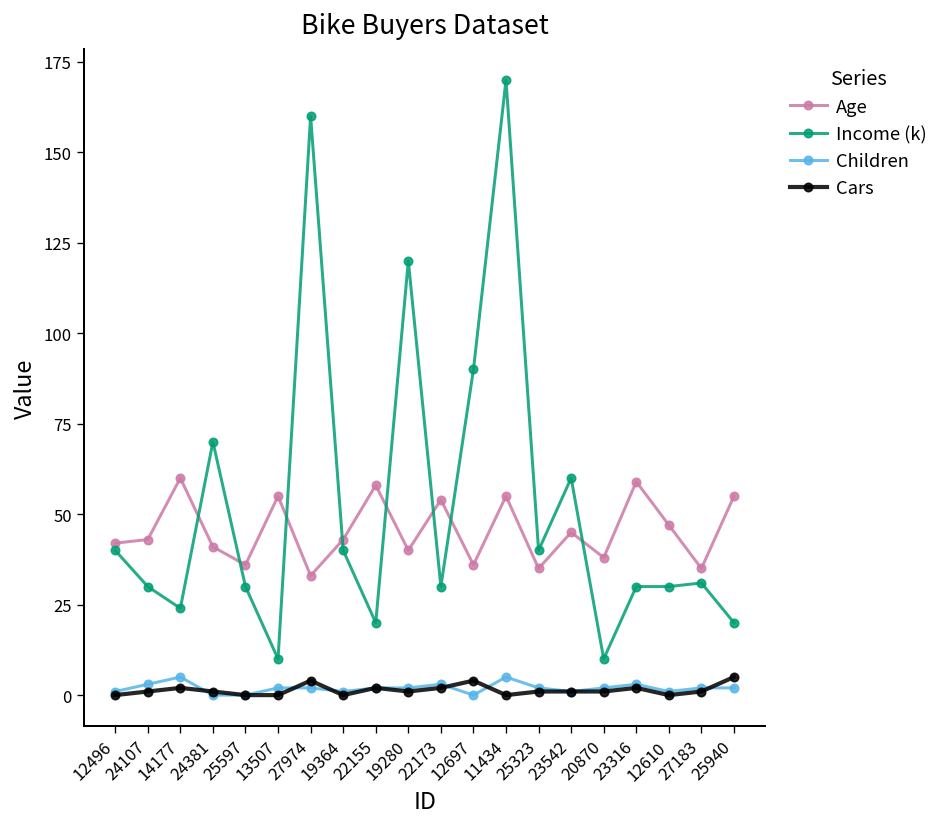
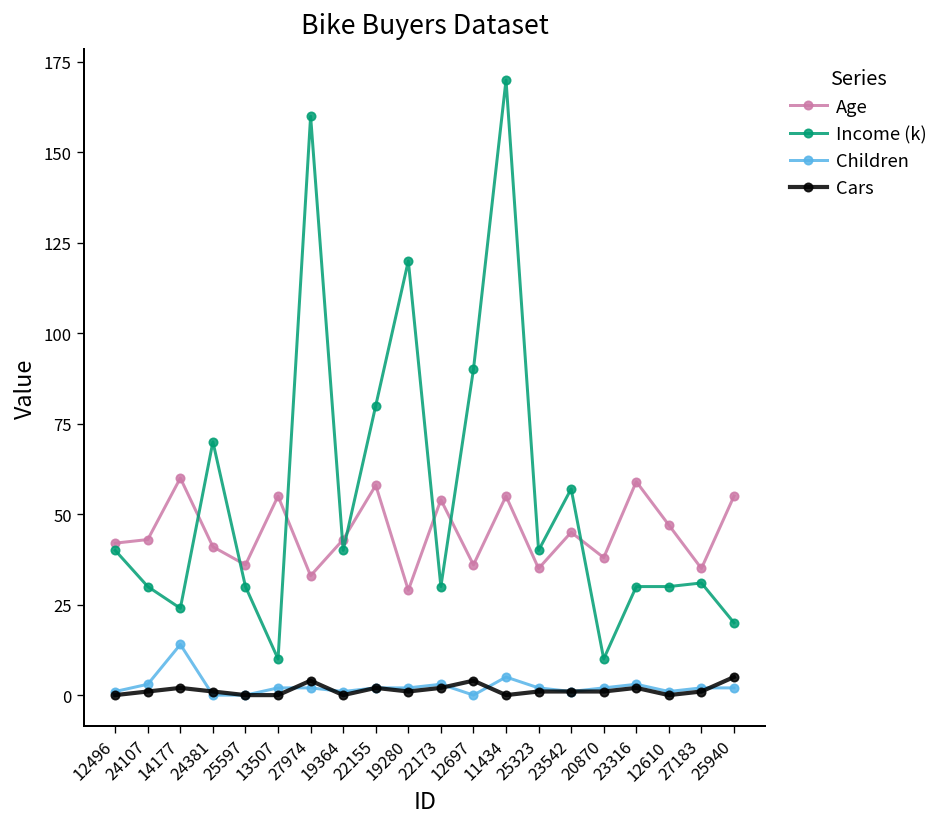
  {
    "Age": {
      "12496": 42,
      "24107": 43,
      "14177": 60,
      "24381": 41,
      "25597": 36,
      "13507": 55,
      "27974": 33,
      "19364": 43,
      "22155": 58,
-     "19280": 40,
+     "19280": 29,
      "22173": 54,
      "12697": 36,
      "11434": 55,
      "25323": 35,
      "23542": 45,
      "20870": 38,
      "23316": 59,
      "12610": 47,
      "27183": 35,
      "25940": 55
    },
    "Income (k)": {
      "12496": 40,
      "24107": 30,
      "14177": 24,
      "24381": 70,
      "25597": 30,
      "13507": 10,
      "27974": 160,
      "19364": 40,
-     "22155": 20,
+     "22155": 80,
      "19280": 120,
      "22173": 30,
      "12697": 90,
      "11434": 170,
      "25323": 40,
-     "23542": 60,
+     "23542": 57,
      "20870": 10,
      "23316": 30,
      "12610": 30,
      "27183": 31,
      "25940": 20
    },
    "Children": {
      "12496": 1,
      "24107": 3,
-     "14177": 5,
+     "14177": 14,
      "24381": 0,
      "13507": 2,
      "27974": 2,
      "19364": 1,
      "19280": 2,
      "22173": 3,
      "12697": 0,
      "11434": 5,
      "25323": 2,
      "20870": 2,
      "23316": 3,
      "12610": 1,
      "27183": 2,
      "25940": 2
    },
    "Cars": {
      "12496": 0,
      "24107": 1,
      "14177": 2,
      "24381": 1,
      "13507": 0,
      "27974": 4,
      "19364": 0,
      "19280": 1,
      "22173": 2,
      "12697": 4,
      "11434": 0,
      "25323": 1,
      "20870": 1,
      "23316": 2,
      "12610": 0,
      "27183": 1,
      "25940": 5
    }
  }
